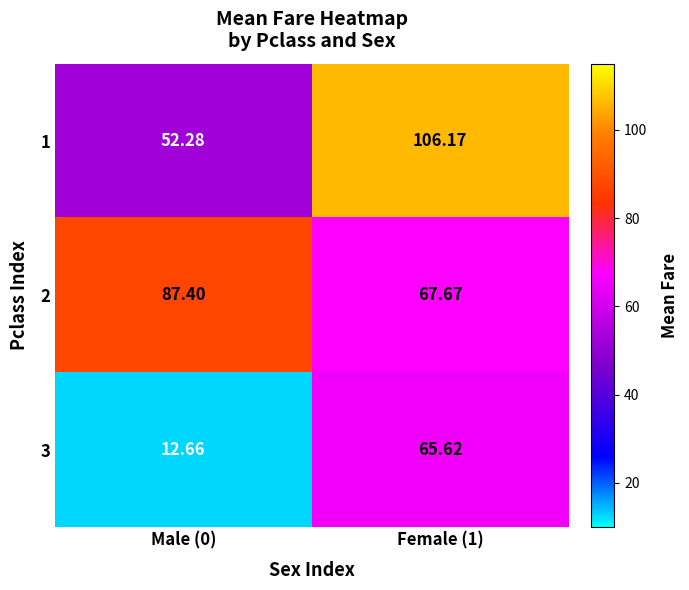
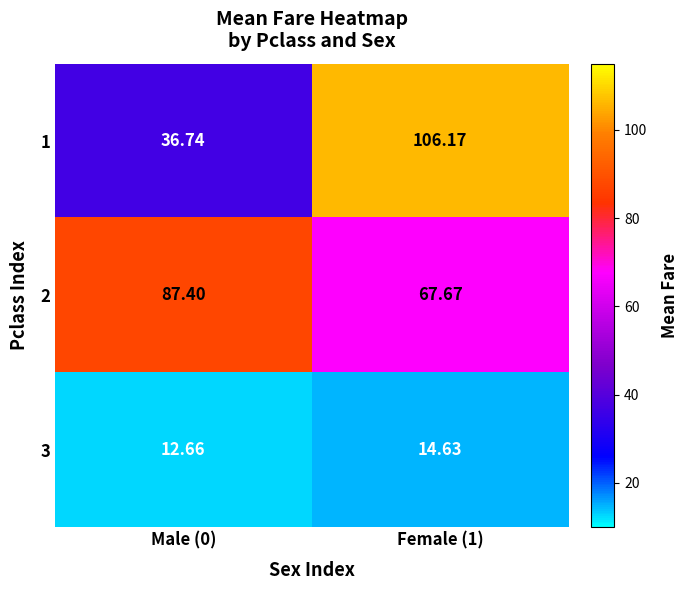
  {
    "1": {
-     "Male (0)": 52.28,
+     "Male (0)": 36.74,
      "Female (1)": 106.17
    },
    "2": {
      "Male (0)": 87.40,
      "Female (1)": 67.67
    },
    "3": {
      "Male (0)": 12.66,
-     "Female (1)": 65.62
+     "Female (1)": 14.63
    }
  }
